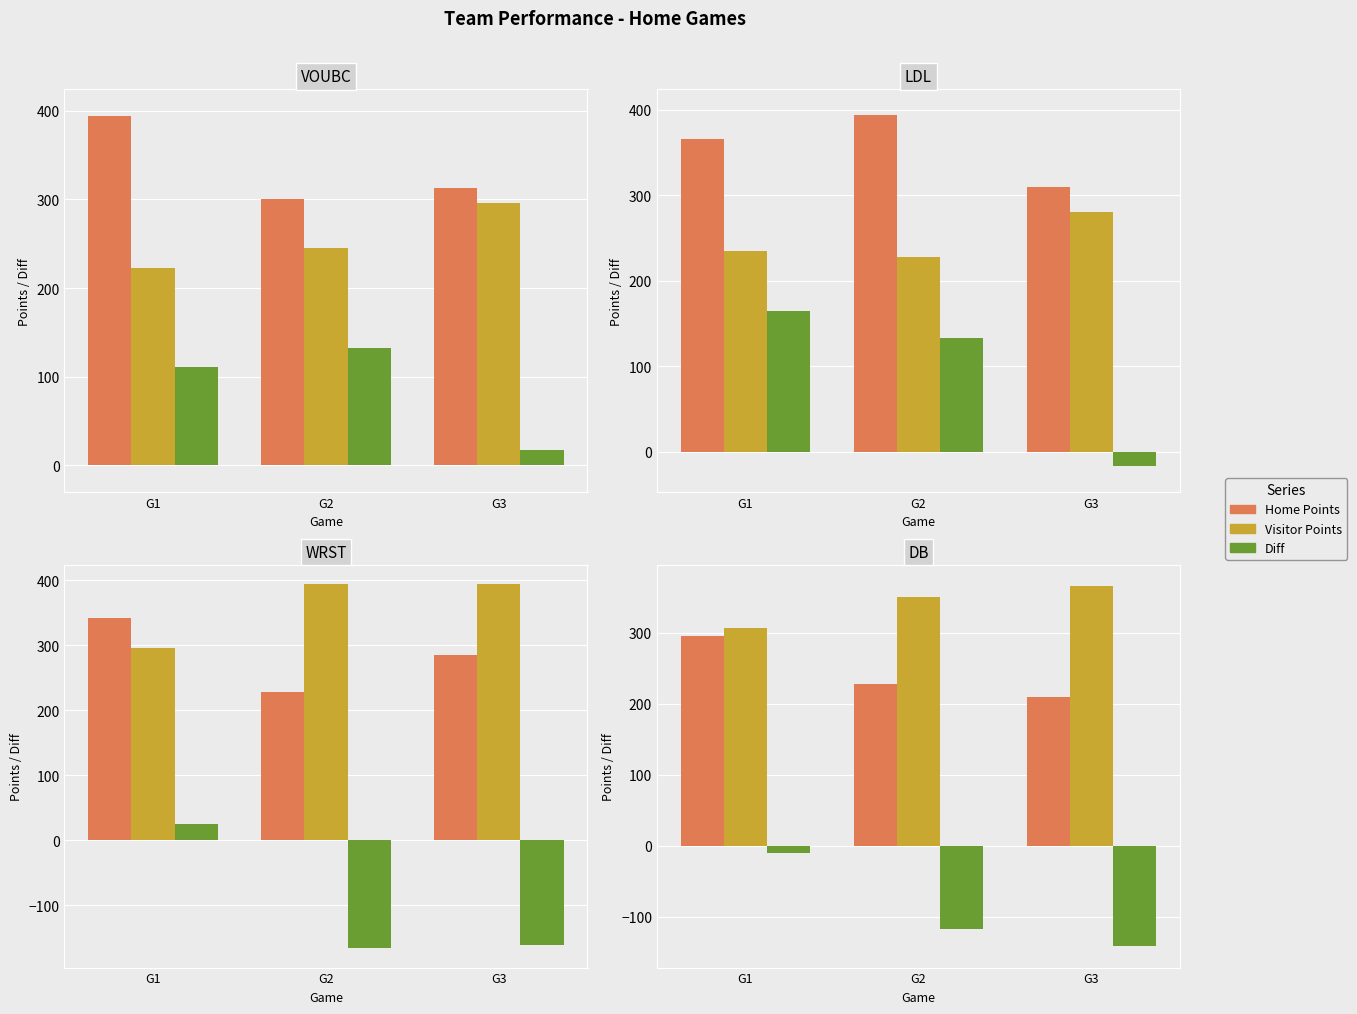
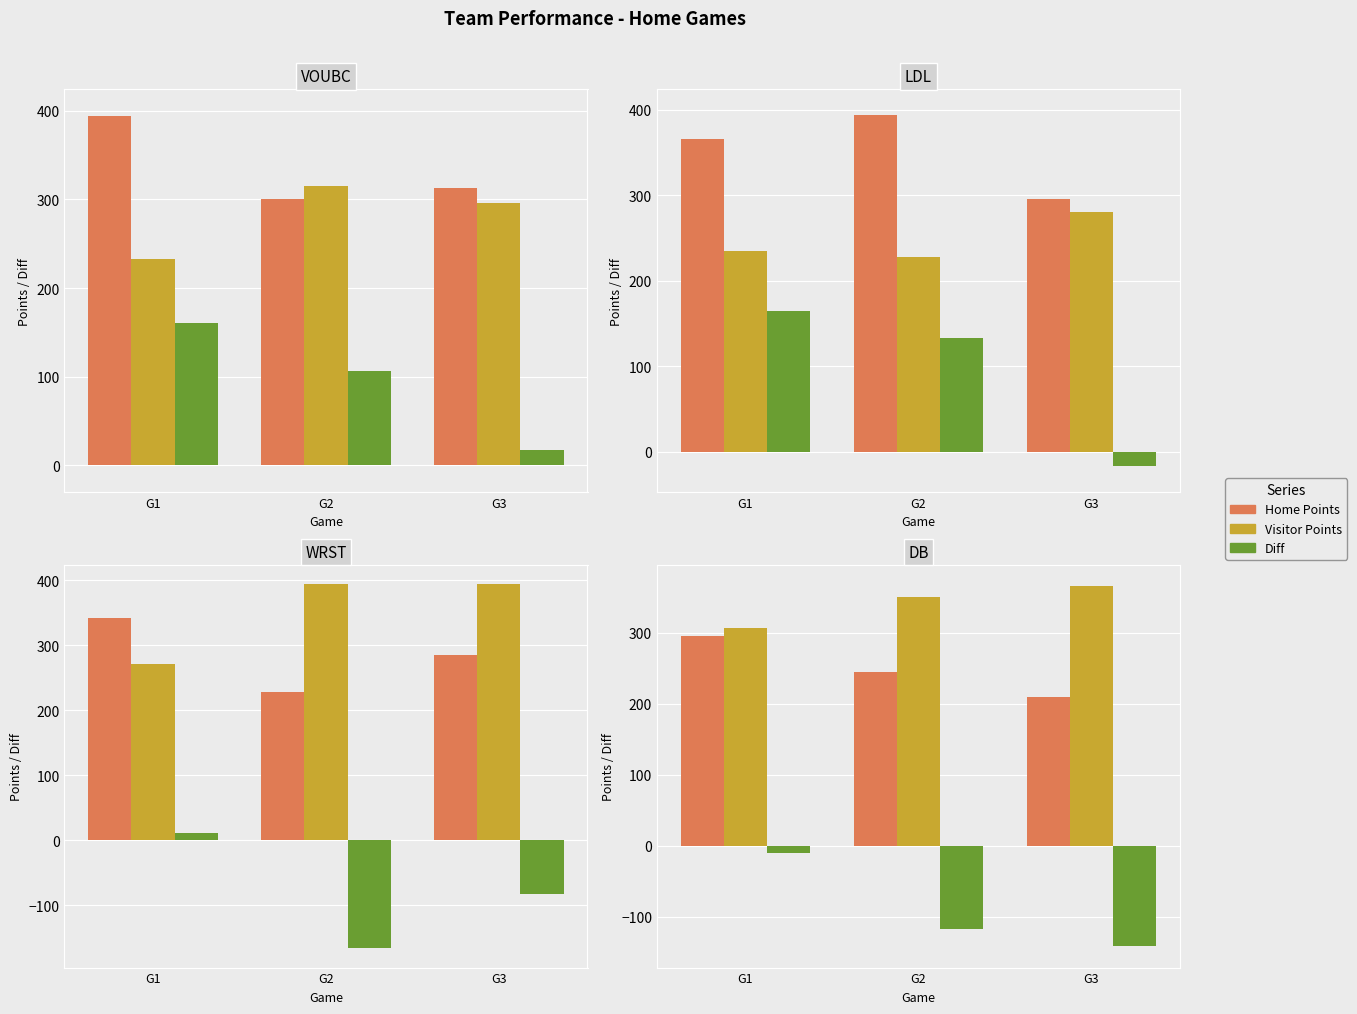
  {
    "VOUBC": {
      "Home Points": {
        "G1": 390,
        "G2": 300,
        "G3": 310
      },
      "Visitor Points": {
-       "G1": 220,
-       "G2": 250,
+       "G1": 230,
+       "G2": 320,
        "G3": 300
      },
      "Diff": {
-       "G1": 110,
-       "G2": 130,
+       "G1": 160,
+       "G2": 110,
        "G3": 20
      }
    },
    "LDL": {
      "Home Points": {
        "G1": 370,
        "G2": 390,
-       "G3": 310
+       "G3": 300
      },
      "Visitor Points": {
        "G1": 240,
        "G2": 230,
        "G3": 280
      },
      "Diff": {
        "G1": 170,
        "G2": 130,
        "G3": -20
      }
    },
    "WRST": {
      "Home Points": {
        "G1": 340,
        "G2": 230,
        "G3": 290
      },
      "Visitor Points": {
-       "G1": 300,
+       "G1": 270,
        "G2": 390,
        "G3": 390
      },
      "Diff": {
-       "G1": 30,
+       "G1": 10,
        "G2": -170,
-       "G3": -160
+       "G3": -80
      }
    },
    "DB": {
      "Home Points": {
        "G1": 300,
-       "G2": 230,
+       "G2": 250,
        "G3": 210
      },
      "Visitor Points": {
        "G1": 310,
        "G2": 350,
        "G3": 370
      },
      "Diff": {
        "G1": -10,
        "G2": -120,
        "G3": -140
      }
    }
  }
